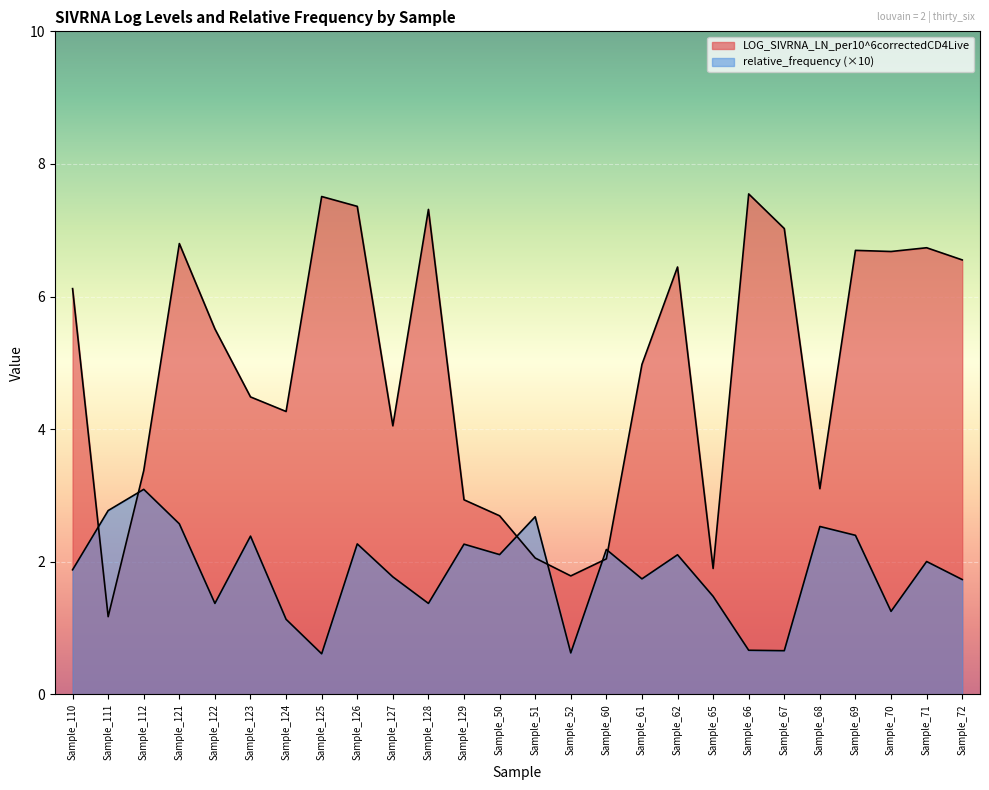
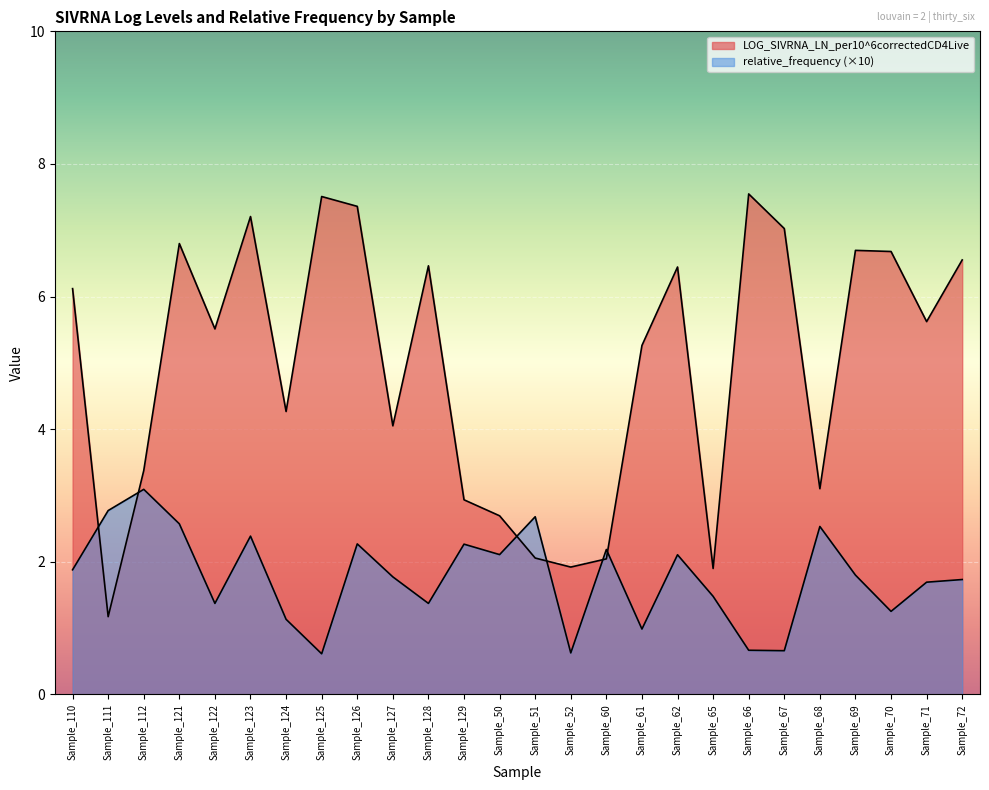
  {
    "LOG_SIVRNA_LN_per10^6correctedCD4Live": {
      "Sample_110": 6.1,
      "Sample_111": 1.2,
      "Sample_112": 3.4,
      "Sample_121": 6.8,
      "Sample_122": 5.5,
-     "Sample_123": 4.5,
+     "Sample_123": 7.2,
      "Sample_124": 4.3,
      "Sample_125": 7.5,
      "Sample_126": 7.4,
      "Sample_127": 4.1,
-     "Sample_128": 7.3,
+     "Sample_128": 6.5,
      "Sample_129": 2.9,
      "Sample_50": 2.7,
      "Sample_51": 2.1,
-     "Sample_52": 1.8,
+     "Sample_52": 1.9,
      "Sample_60": 2.0,
-     "Sample_61": 5.0,
+     "Sample_61": 5.3,
      "Sample_62": 6.4,
      "Sample_65": 1.9,
      "Sample_66": 7.5,
      "Sample_67": 7.0,
      "Sample_68": 3.1,
      "Sample_69": 6.7,
      "Sample_70": 6.7,
-     "Sample_71": 6.7,
+     "Sample_71": 5.6,
      "Sample_72": 6.6
    },
    "relative_frequency (×10)": {
      "Sample_110": 1.9,
      "Sample_111": 2.8,
      "Sample_112": 3.1,
      "Sample_121": 2.6,
      "Sample_122": 1.4,
      "Sample_123": 2.4,
      "Sample_124": 1.1,
      "Sample_125": 0.6,
      "Sample_126": 2.3,
      "Sample_127": 1.8,
      "Sample_128": 1.4,
      "Sample_129": 2.3,
      "Sample_50": 2.1,
      "Sample_51": 2.7,
      "Sample_52": 0.6,
      "Sample_60": 2.2,
-     "Sample_61": 1.7,
+     "Sample_61": 1.0,
      "Sample_62": 2.1,
      "Sample_65": 1.5,
      "Sample_66": 0.7,
      "Sample_67": 0.7,
      "Sample_68": 2.5,
-     "Sample_69": 2.4,
+     "Sample_69": 1.8,
      "Sample_70": 1.3,
-     "Sample_71": 2.0,
+     "Sample_71": 1.7,
      "Sample_72": 1.7
    }
  }
